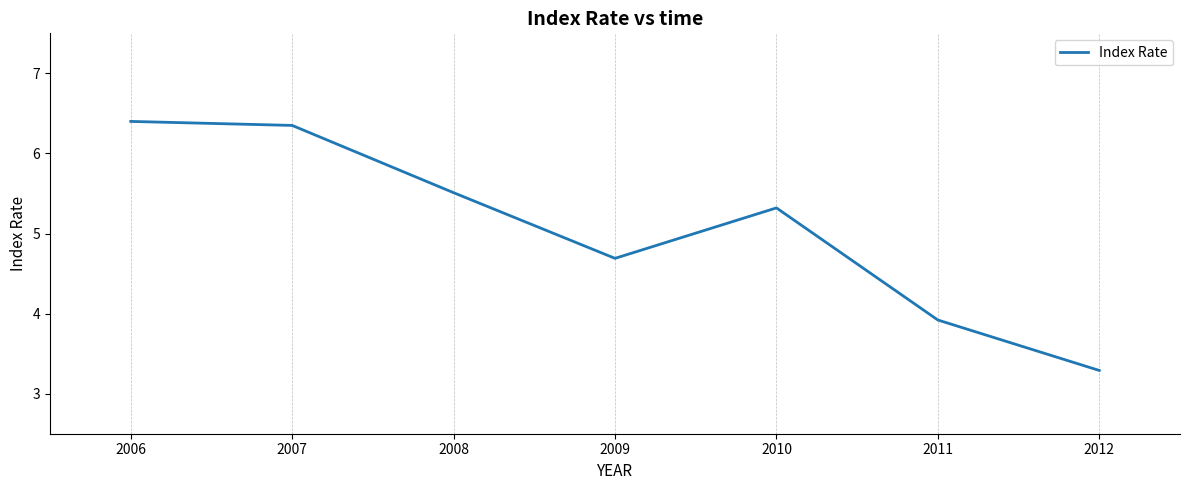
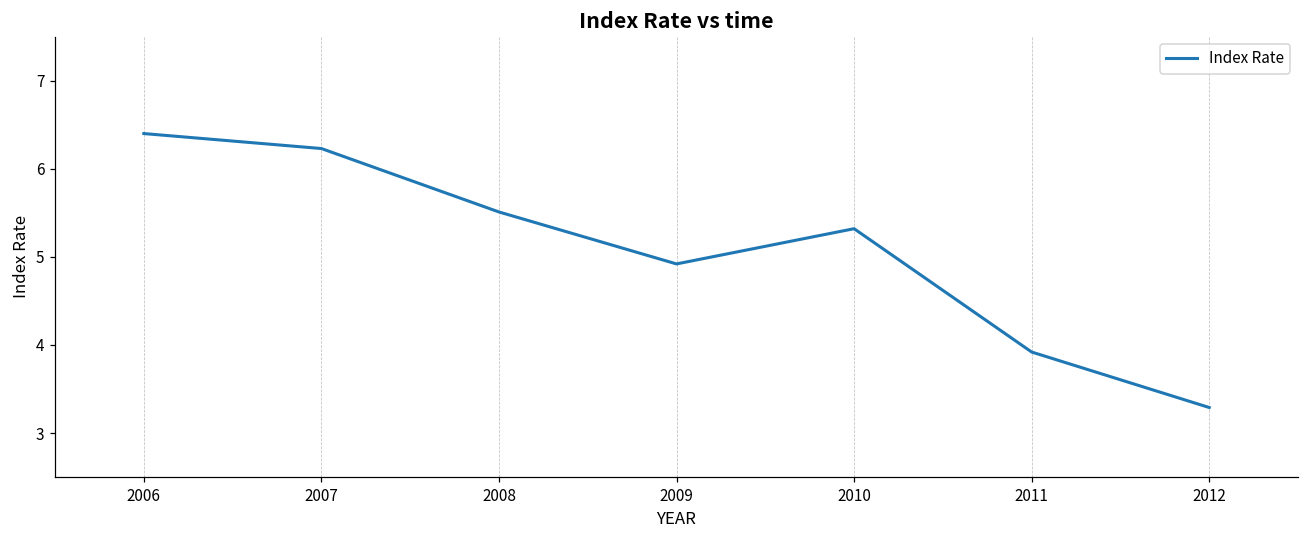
  {
    "2006": 6.4,
-   "2007": 6.4,
+   "2007": 6.2,
    "2008": 5.5,
-   "2009": 4.7,
+   "2009": 4.9,
    "2010": 5.3,
    "2011": 3.9,
    "2012": 3.3
  }
